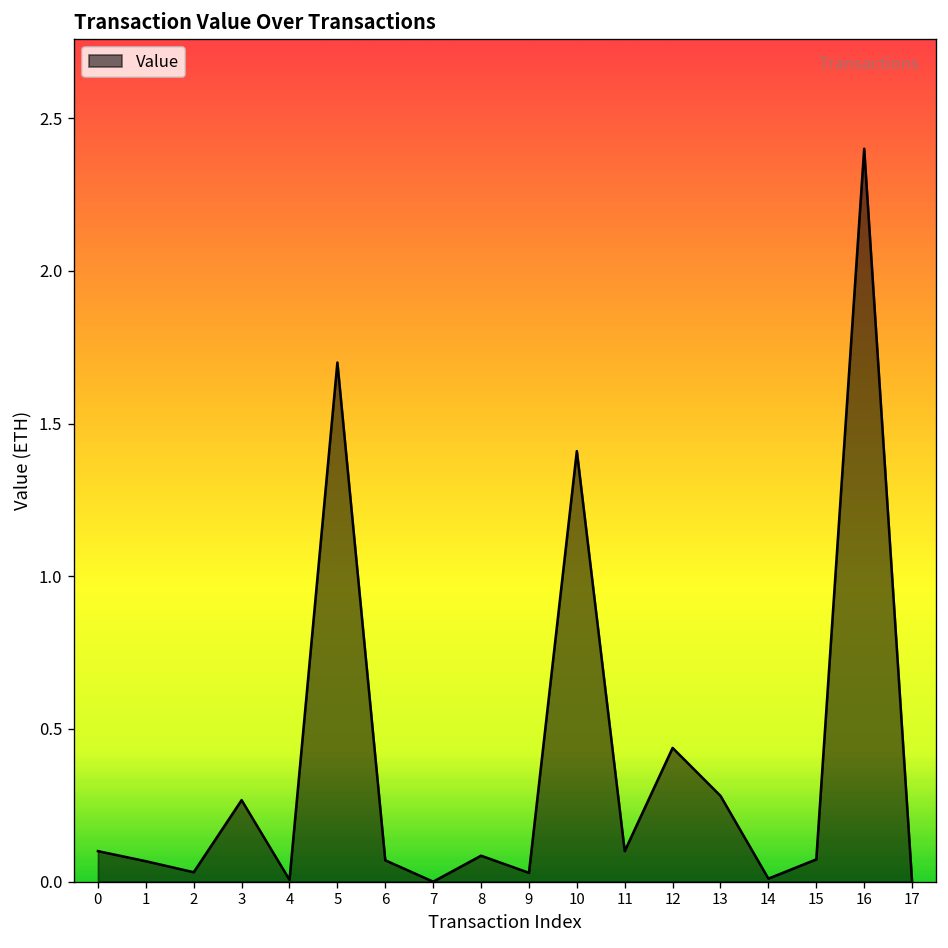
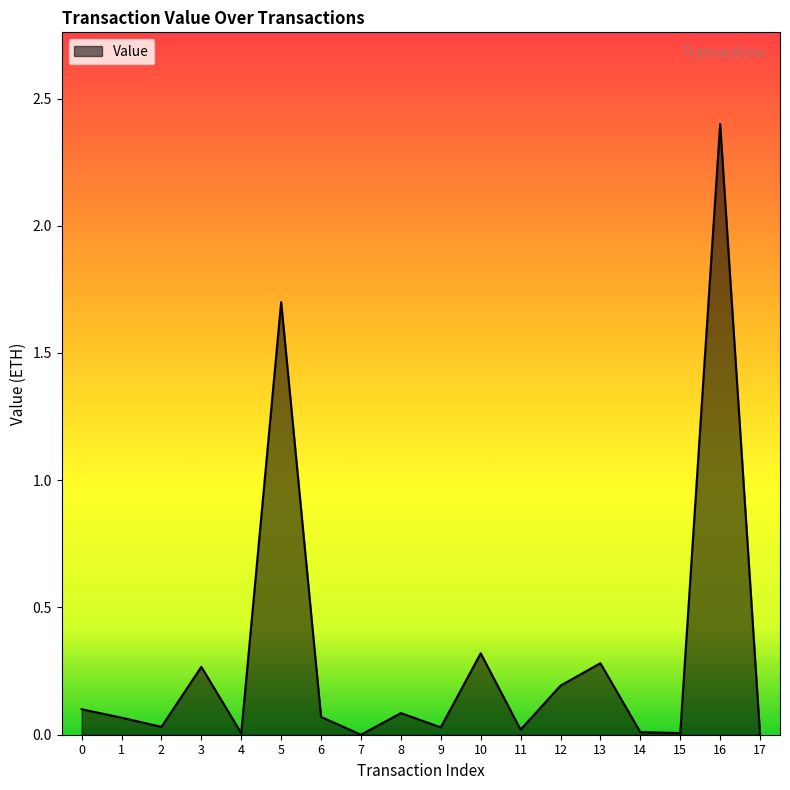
  {
    "0": 0.10,
    "1": 0.07,
    "2": 0.03,
    "3": 0.27,
    "4": 0.01,
    "5": 1.70,
    "6": 0.07,
    "7": 0.00,
    "8": 0.09,
    "9": 0.03,
-   "10": 1.41,
-   "11": 0.10,
-   "12": 0.44,
+   "10": 0.32,
+   "11": 0.02,
+   "12": 0.19,
    "13": 0.28,
    "14": 0.01,
-   "15": 0.07,
+   "15": 0.01,
    "16": 2.40,
    "17": 0.00
  }
